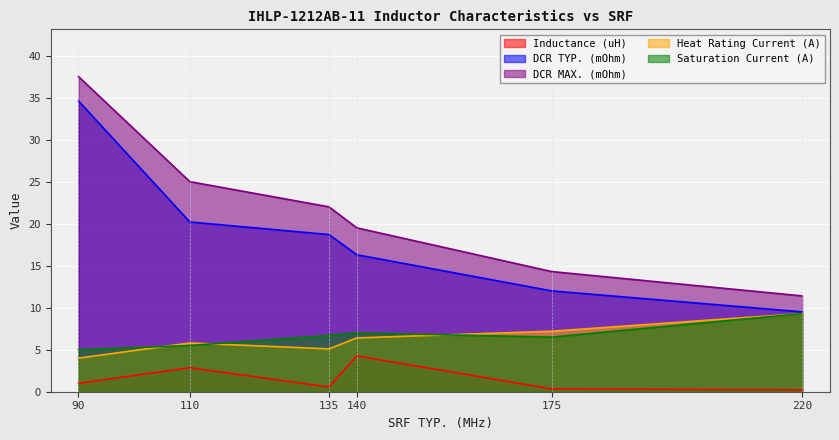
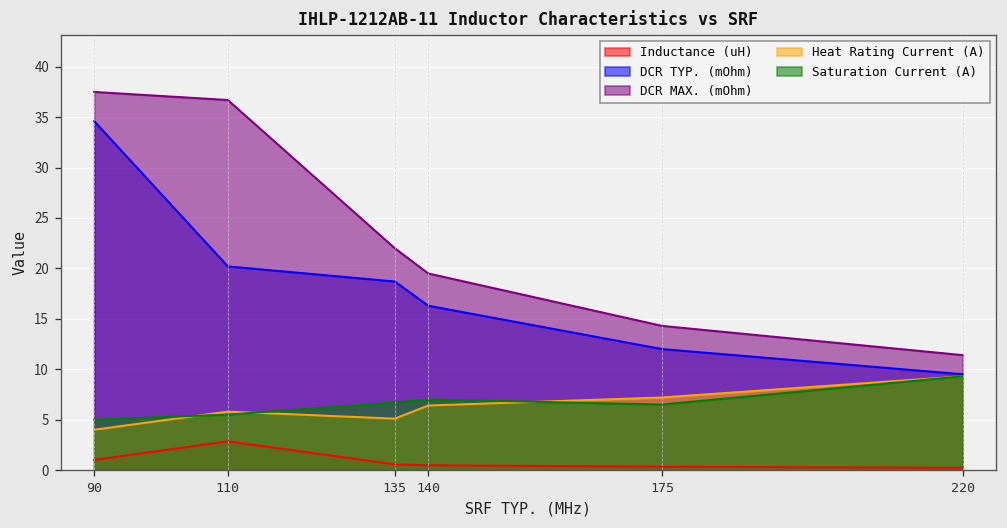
  {
    "Inductance (uH)": {
      "90": 1,
      "110": 3,
      "135": 1,
-     "140": 4,
+     "140": 0,
      "175": 0,
      "220": 0
    },
    "DCR TYP. (mOhm)": {
      "90": 35,
      "110": 20,
      "135": 19,
      "140": 16,
      "175": 12
    },
    "DCR MAX. (mOhm)": {
      "90": 38,
-     "110": 25,
+     "110": 37,
      "135": 22,
      "140": 20,
      "175": 14,
      "220": 11
    },
    "Heat Rating Current (A)": {
      "90": 4,
      "135": 5,
      "140": 6,
      "175": 7
    },
    "Saturation Current (A)": {
      "90": 5,
      "135": 7,
      "140": 7,
      "175": 7
    }
  }
